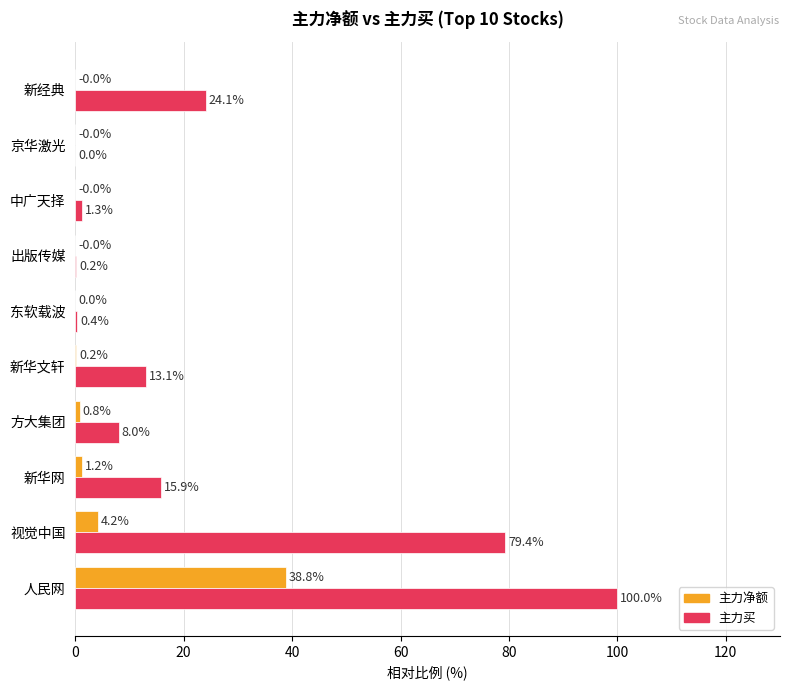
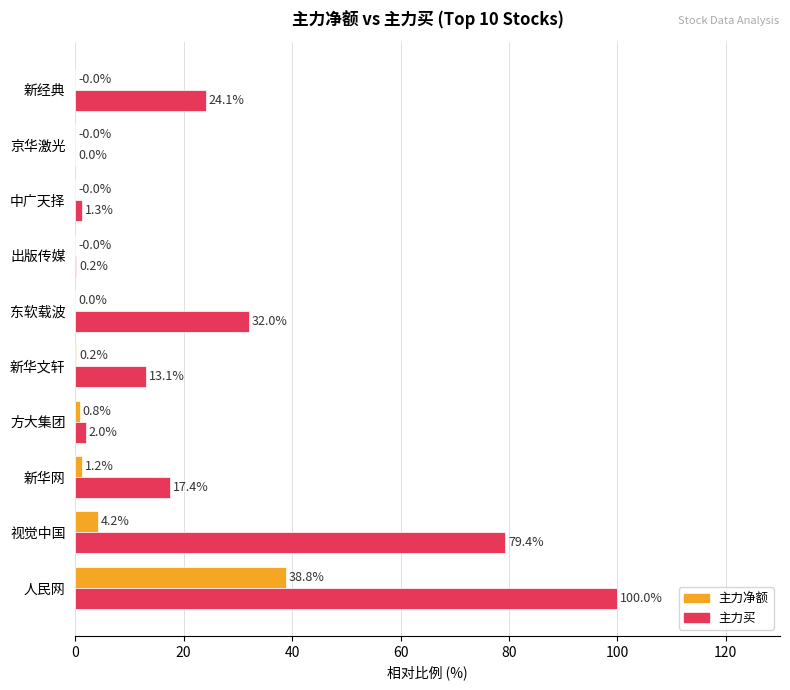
  {
    "主力净额": {
      "新经典": "-0.0%",
      "京华激光": "-0.0%",
      "中广天择": "-0.0%",
      "出版传媒": "-0.0%",
      "东软载波": "0.0%",
      "新华文轩": "0.2%",
      "方大集团": "0.8%",
      "新华网": "1.2%",
      "视觉中国": "4.2%",
      "人民网": "38.8%"
    },
    "主力买": {
      "新经典": "24.1%",
      "京华激光": "0.0%",
      "中广天择": "1.3%",
      "出版传媒": "0.2%",
-     "东软载波": "0.4%",
+     "东软载波": "32.0%",
      "新华文轩": "13.1%",
-     "方大集团": "8.0%",
-     "新华网": "15.9%",
+     "方大集团": "2.0%",
+     "新华网": "17.4%",
      "视觉中国": "79.4%",
      "人民网": "100.0%"
    }
  }
